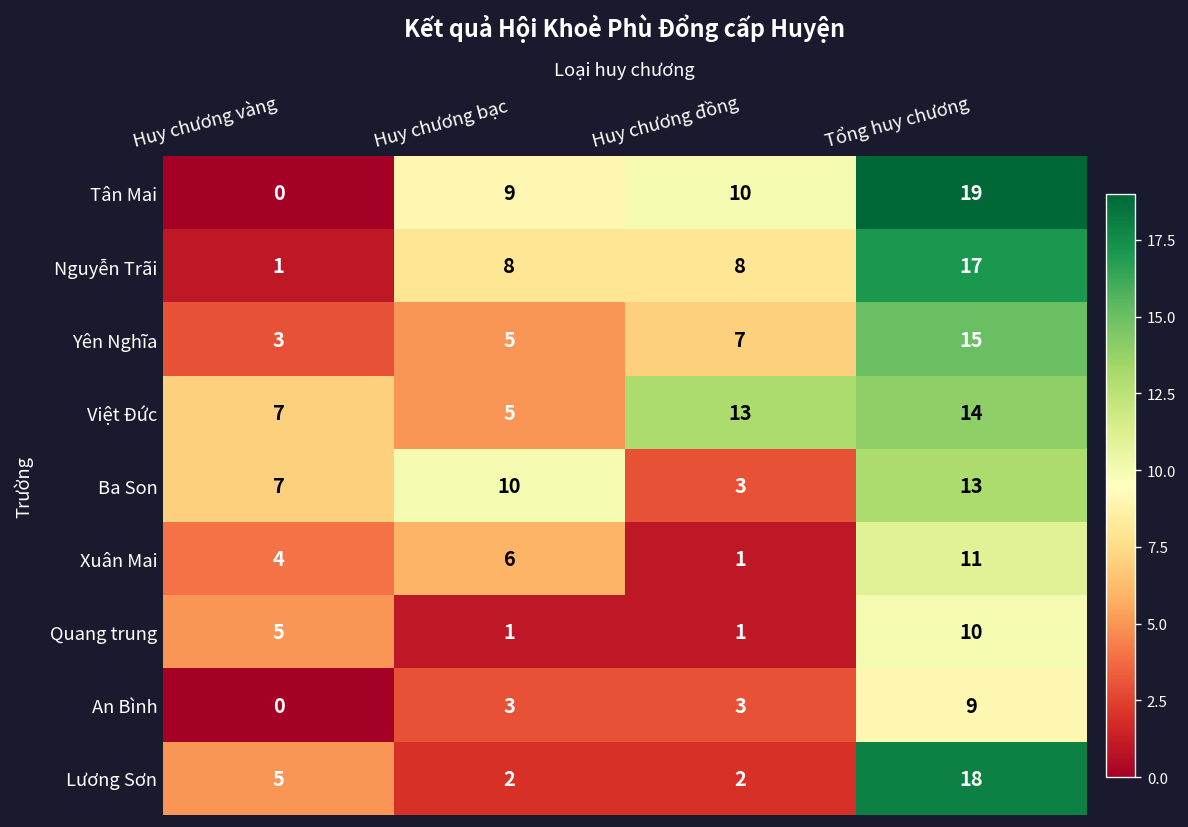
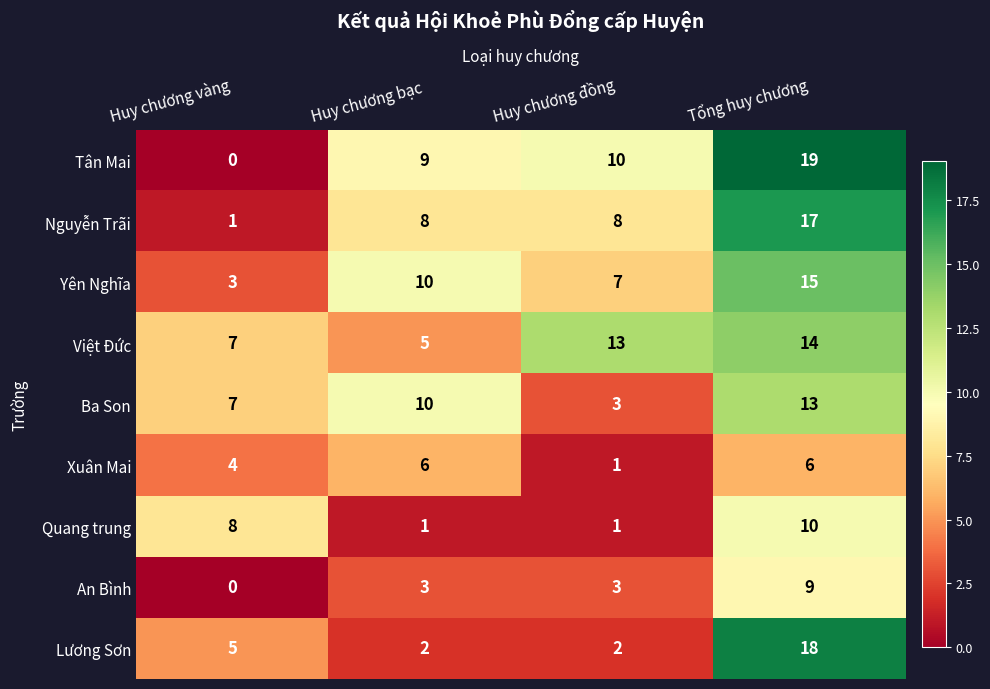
  {
    "Tân Mai": {
      "Huy chương vàng": 0,
      "Huy chương bạc": 9,
      "Huy chương đồng": 10,
      "Tổng huy chương": 19
    },
    "Nguyễn Trãi": {
      "Huy chương vàng": 1,
      "Huy chương bạc": 8,
      "Huy chương đồng": 8,
      "Tổng huy chương": 17
    },
    "Yên Nghĩa": {
      "Huy chương vàng": 3,
-     "Huy chương bạc": 5,
+     "Huy chương bạc": 10,
      "Huy chương đồng": 7,
      "Tổng huy chương": 15
    },
    "Việt Đức": {
      "Huy chương vàng": 7,
      "Huy chương bạc": 5,
      "Huy chương đồng": 13,
      "Tổng huy chương": 14
    },
    "Ba Son": {
      "Huy chương vàng": 7,
      "Huy chương bạc": 10,
      "Huy chương đồng": 3,
      "Tổng huy chương": 13
    },
    "Xuân Mai": {
      "Huy chương vàng": 4,
      "Huy chương bạc": 6,
      "Huy chương đồng": 1,
-     "Tổng huy chương": 11
+     "Tổng huy chương": 6
    },
    "Quang trung": {
-     "Huy chương vàng": 5,
+     "Huy chương vàng": 8,
      "Huy chương bạc": 1,
      "Huy chương đồng": 1,
      "Tổng huy chương": 10
    },
    "An Bình": {
      "Huy chương vàng": 0,
      "Huy chương bạc": 3,
      "Huy chương đồng": 3,
      "Tổng huy chương": 9
    },
    "Lương Sơn": {
      "Huy chương vàng": 5,
      "Huy chương bạc": 2,
      "Huy chương đồng": 2,
      "Tổng huy chương": 18
    }
  }
